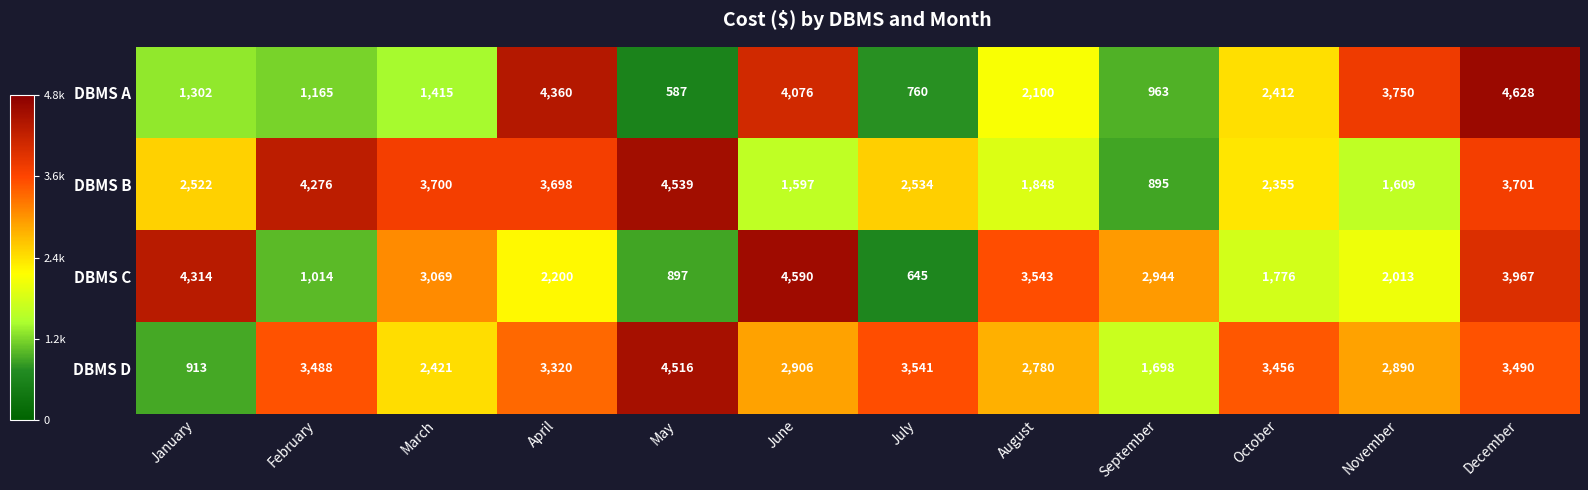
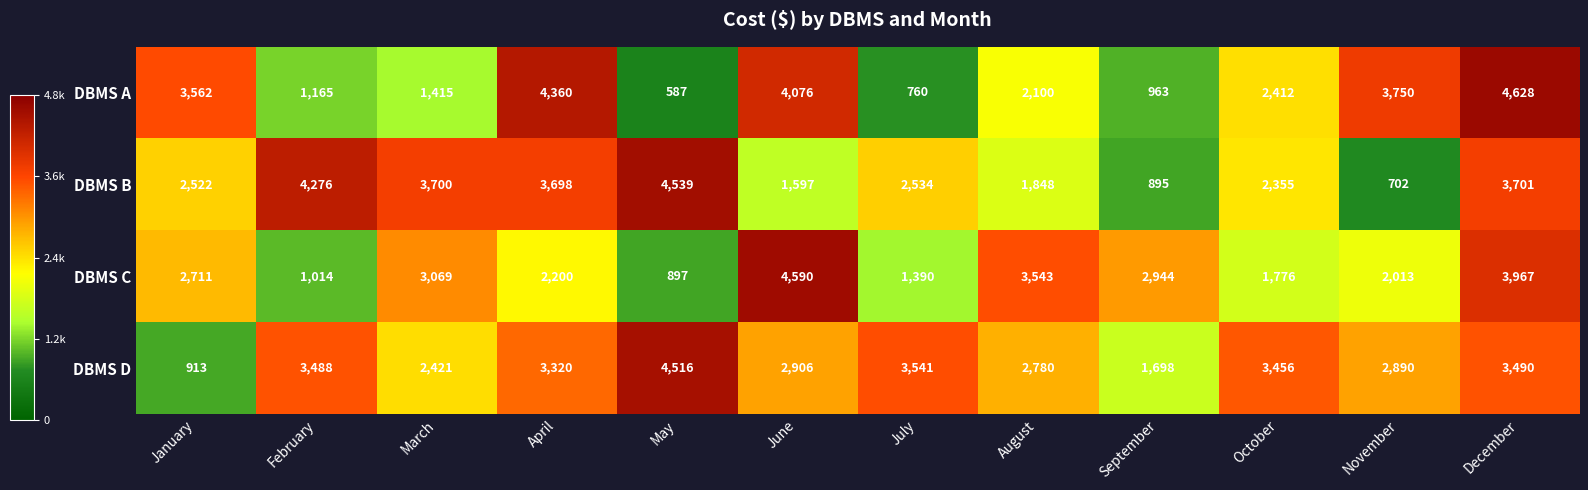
  {
    "DBMS A": {
-     "January": "1,302",
+     "January": "3,562",
      "February": "1,165",
      "March": "1,415",
      "April": "4,360",
      "May": "587",
      "June": "4,076",
      "July": "760",
      "August": "2,100",
      "September": "963",
      "October": "2,412",
      "November": "3,750",
      "December": "4,628"
    },
    "DBMS B": {
      "January": "2,522",
      "February": "4,276",
      "March": "3,700",
      "April": "3,698",
      "May": "4,539",
      "June": "1,597",
      "July": "2,534",
      "August": "1,848",
      "September": "895",
      "October": "2,355",
-     "November": "1,609",
+     "November": "702",
      "December": "3,701"
    },
    "DBMS C": {
-     "January": "4,314",
+     "January": "2,711",
      "February": "1,014",
      "March": "3,069",
      "April": "2,200",
      "May": "897",
      "June": "4,590",
-     "July": "645",
+     "July": "1,390",
      "August": "3,543",
      "September": "2,944",
      "October": "1,776",
      "November": "2,013",
      "December": "3,967"
    },
    "DBMS D": {
      "January": "913",
      "February": "3,488",
      "March": "2,421",
      "April": "3,320",
      "May": "4,516",
      "June": "2,906",
      "July": "3,541",
      "August": "2,780",
      "September": "1,698",
      "October": "3,456",
      "November": "2,890",
      "December": "3,490"
    }
  }
